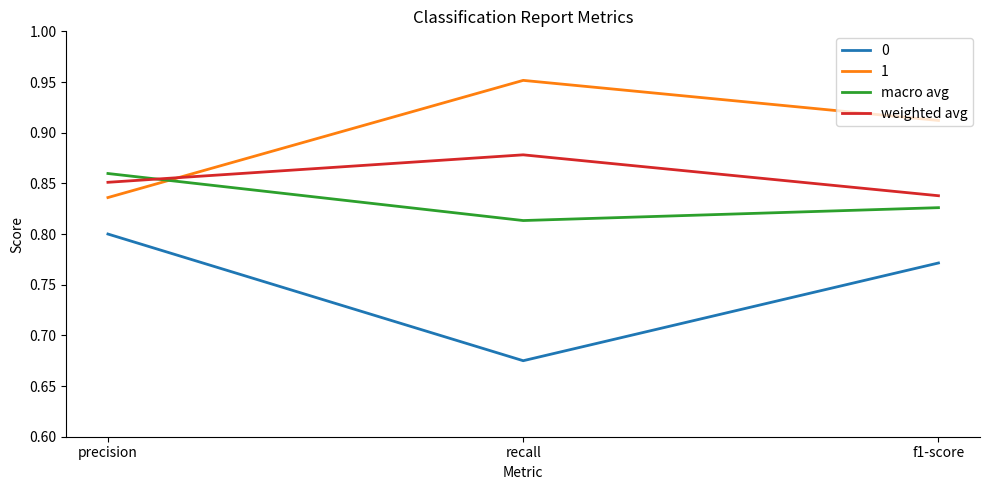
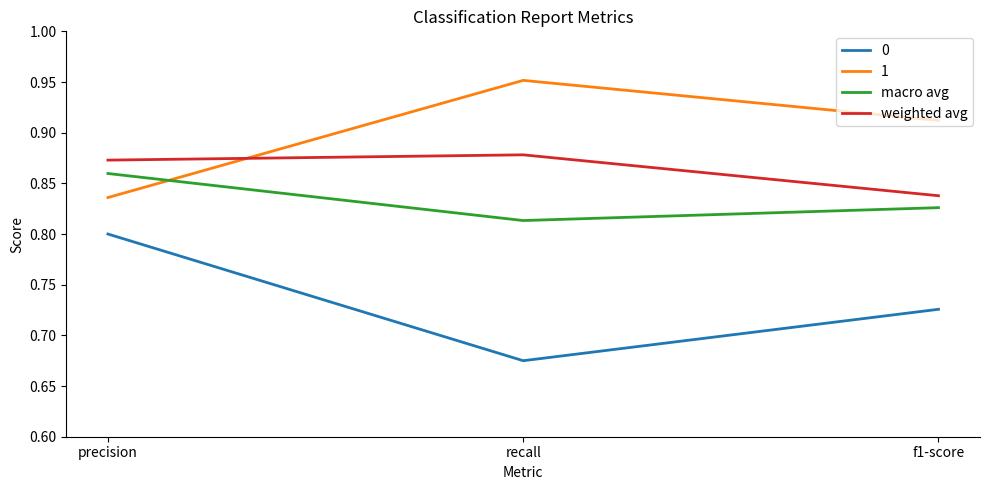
  {
    "0": {
      "precision": 0.800,
      "recall": 0.675,
-     "f1-score": 0.771
+     "f1-score": 0.726
    },
    "1": {
      "precision": 0.836,
      "recall": 0.952
    },
    "macro avg": {
      "precision": 0.860,
      "recall": 0.813,
      "f1-score": 0.826
    },
    "weighted avg": {
-     "precision": 0.851,
+     "precision": 0.873,
      "recall": 0.878,
      "f1-score": 0.838
    }
  }
